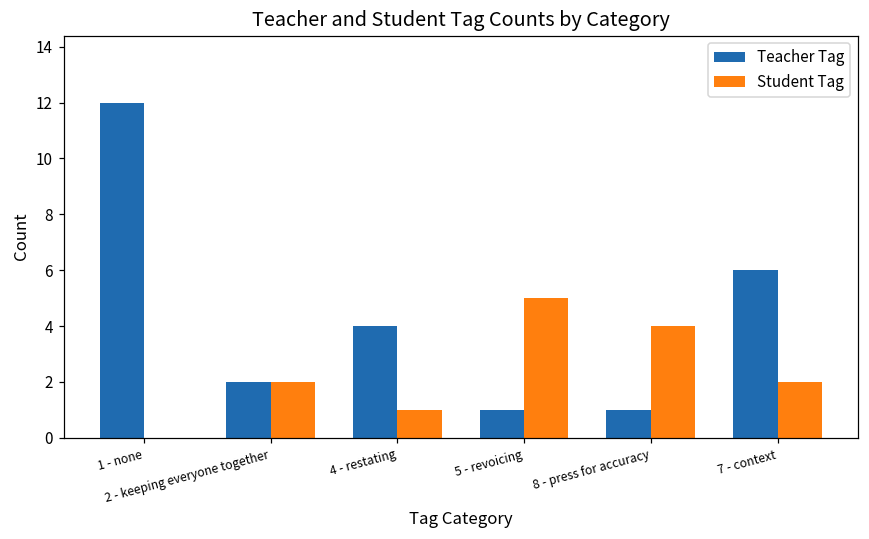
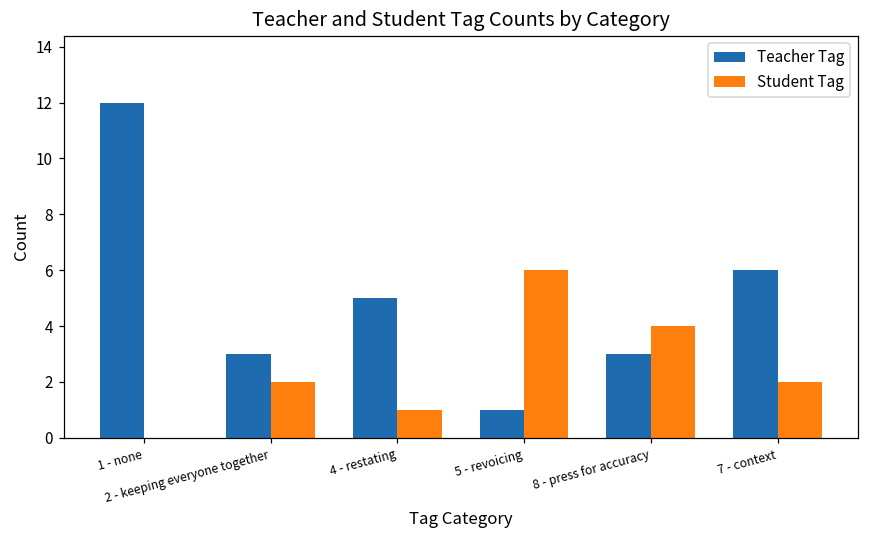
  {
    "Teacher Tag": {
      "1 - none": 12,
-     "2 - keeping everyone together": 2,
-     "4 - restating": 4,
+     "2 - keeping everyone together": 3,
+     "4 - restating": 5,
      "5 - revoicing": 1,
-     "8 - press for accuracy": 1,
+     "8 - press for accuracy": 3,
      "7 - context": 6
    },
    "Student Tag": {
      "1 - none": 0,
      "2 - keeping everyone together": 2,
      "4 - restating": 1,
-     "5 - revoicing": 5,
+     "5 - revoicing": 6,
      "8 - press for accuracy": 4,
      "7 - context": 2
    }
  }
